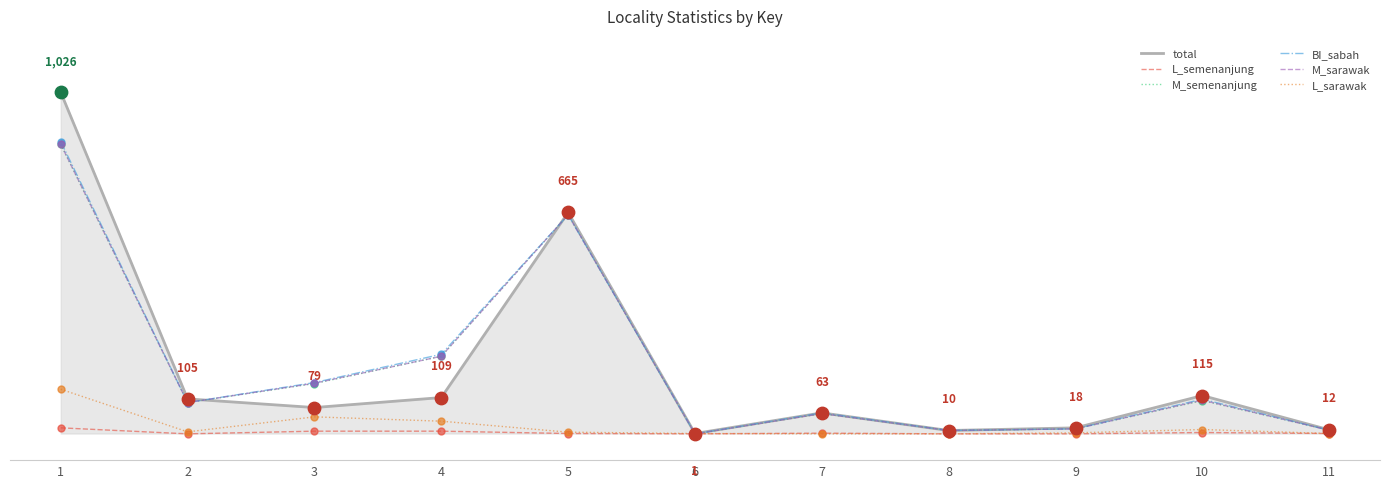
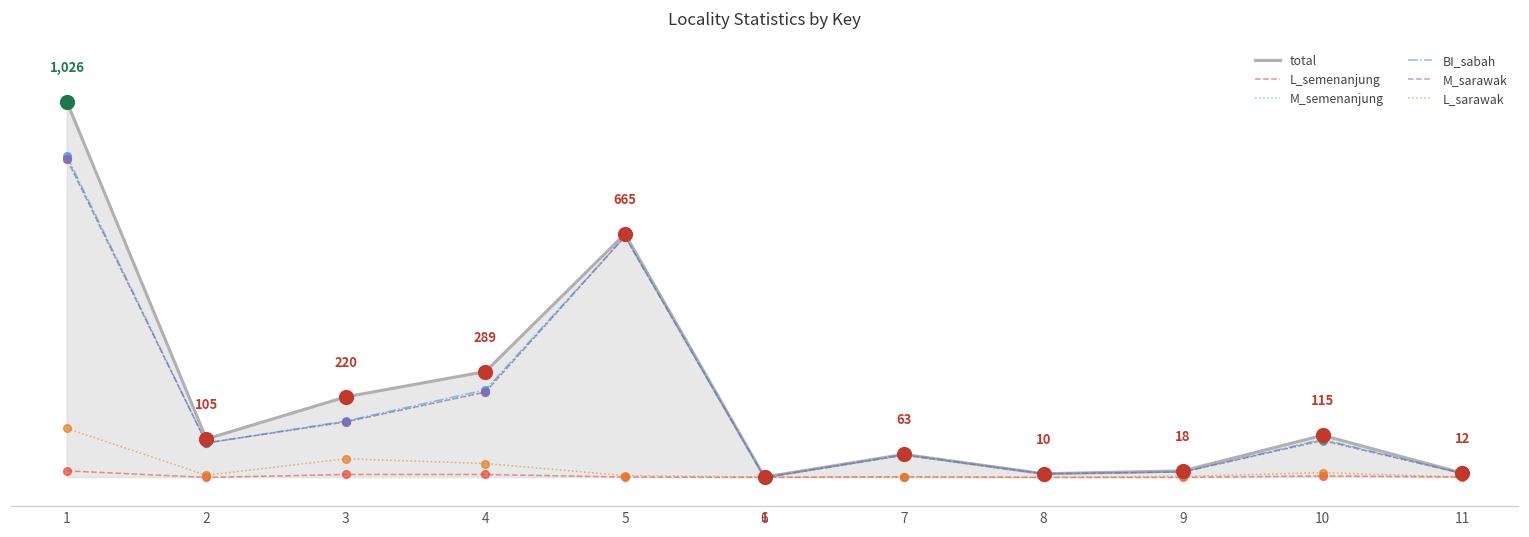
  {
    "total": {
-     "3": 79,
-     "4": 109
+     "3": 220,
+     "4": 289
    }
  }
